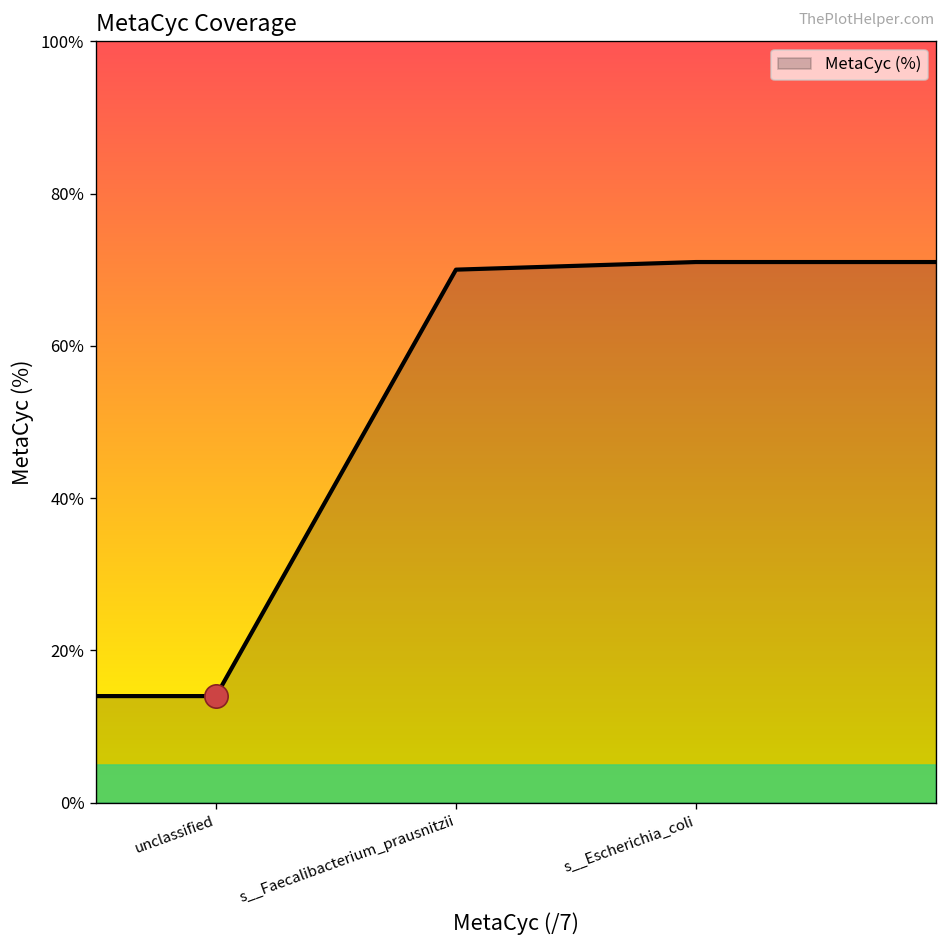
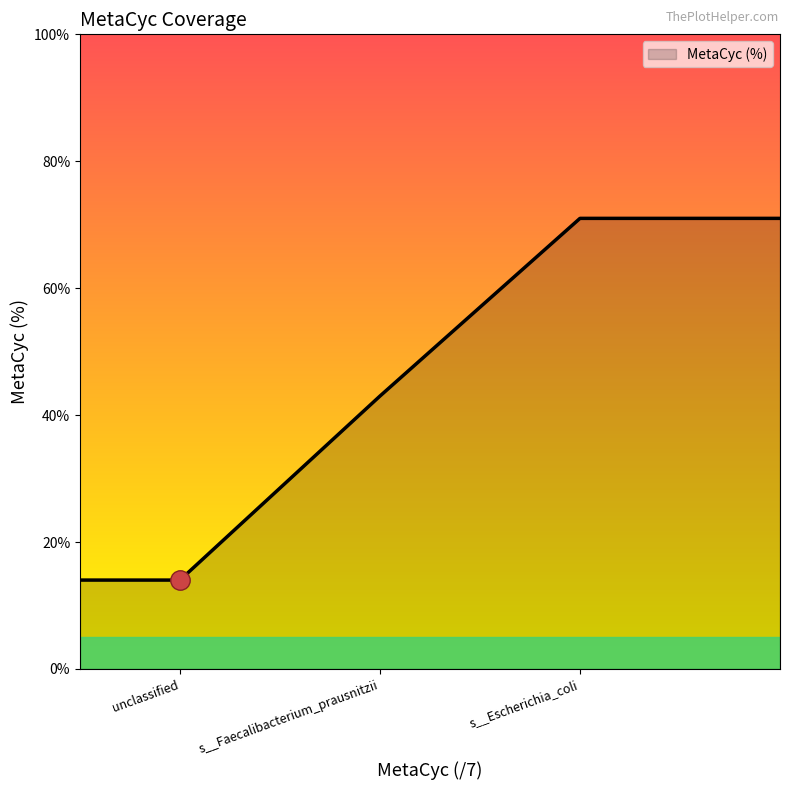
  {
    "MetaCyc (%)": {
-     "s__Faecalibacterium_prausnitzii": "70%",
+     "s__Faecalibacterium_prausnitzii": "43%",
      "s__Escherichia_coli": "71%"
    }
  }
